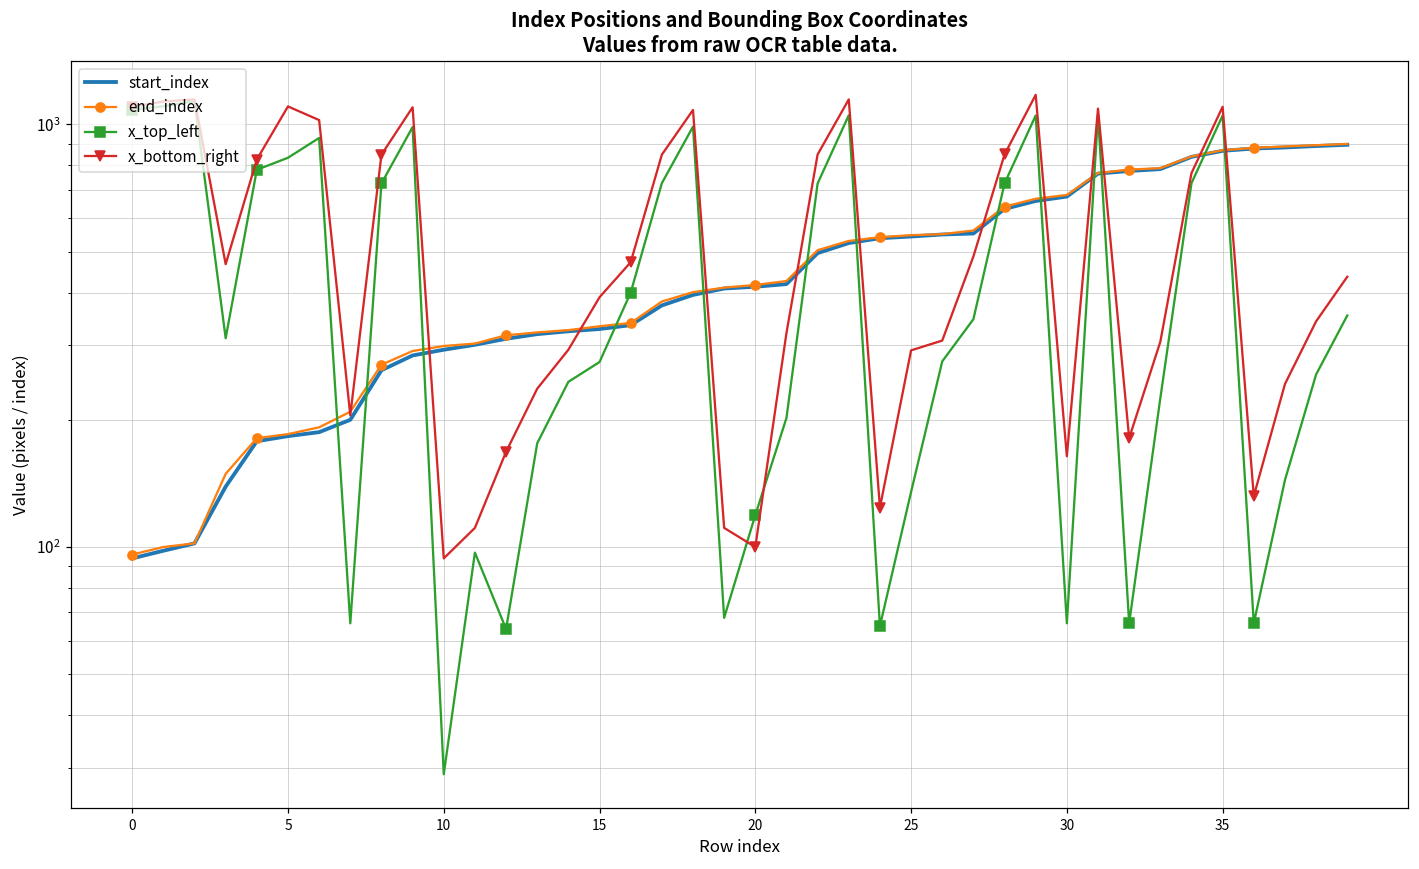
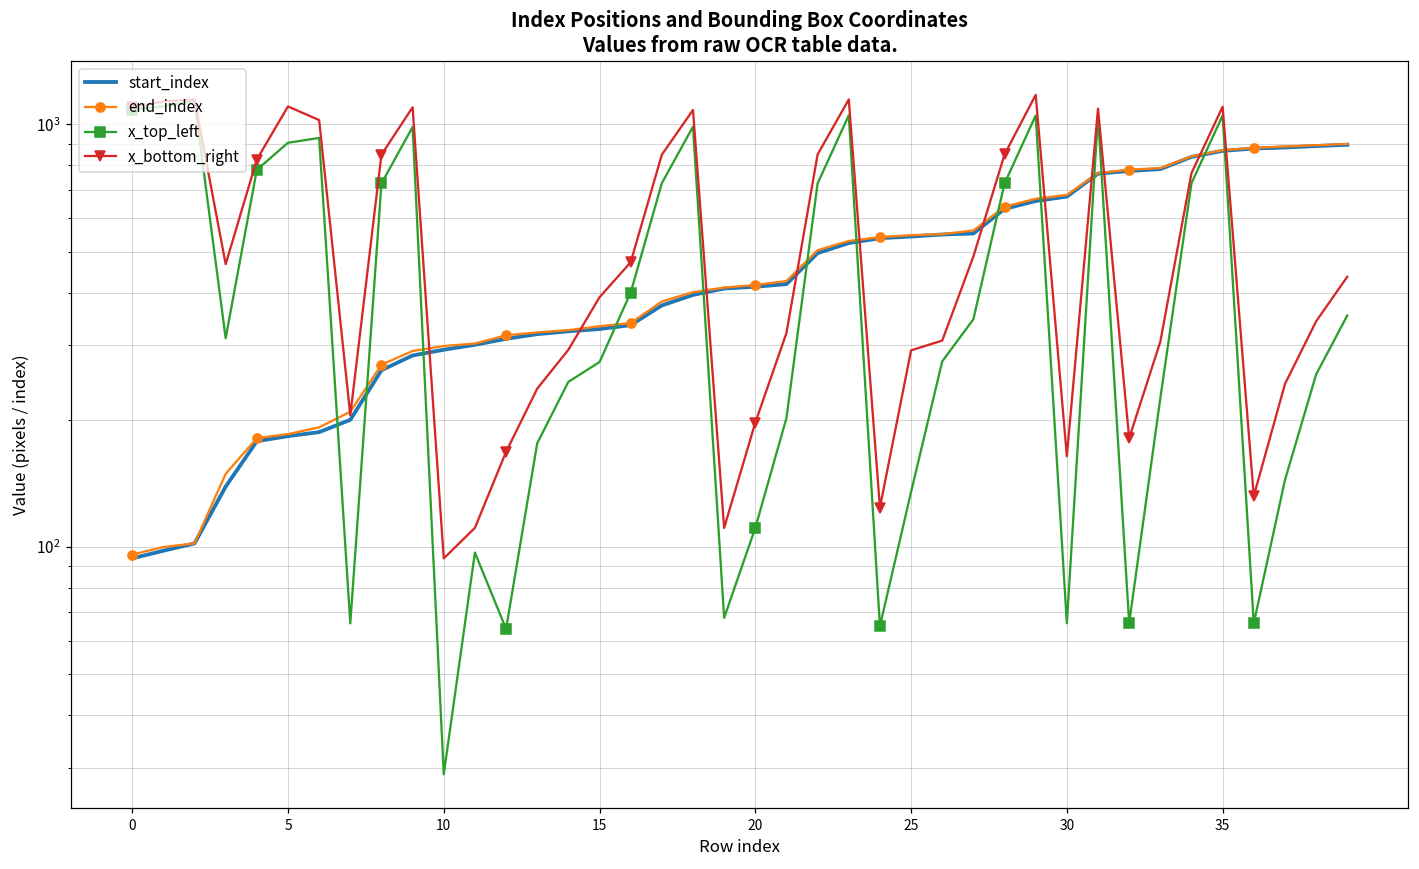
  {
    "start_index": {
      "0": 94,
      "10": 290
    },
    "end_index": {
      "0": 96,
      "10": 300
    },
    "x_top_left": {
-     "5": 830,
+     "5": 910,
      "10": 29,
      "15": 270,
-     "20": 119,
+     "20": 111,
      "25": 135,
      "30": 66,
      "35": 1050
    },
    "x_bottom_right": {
      "5": 1100,
      "10": 94,
      "15": 390,
-     "20": 100,
+     "20": 200,
      "25": 290,
      "30": 164,
      "35": 1100
    }
  }
